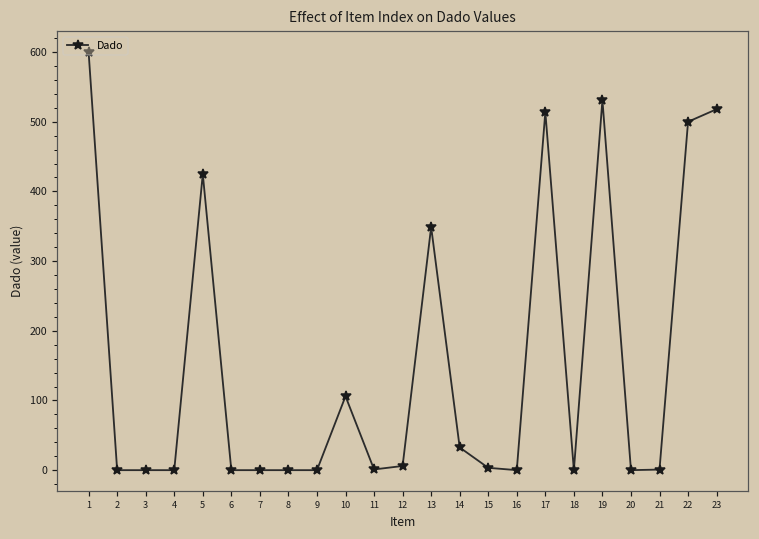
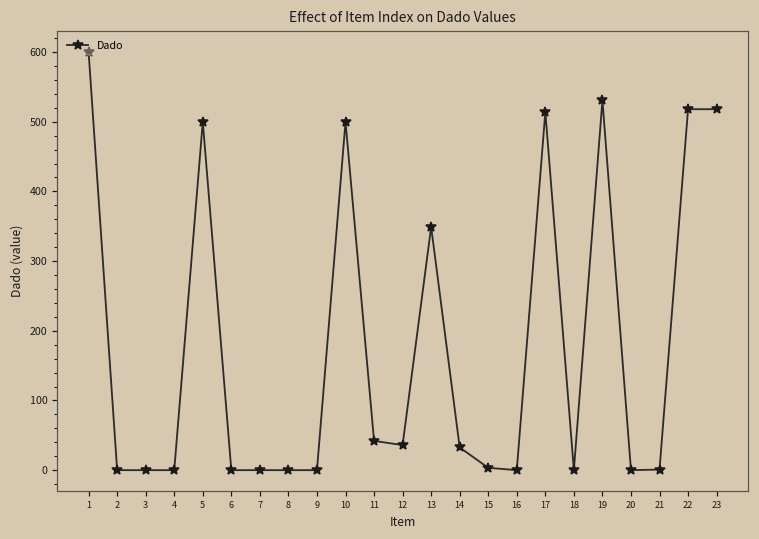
  {
    "2": 0,
    "3": 0,
    "4": 0,
-   "5": 430,
+   "5": 500,
    "6": 0,
    "7": 0,
    "8": 0,
    "9": 0,
-   "10": 110,
-   "11": 0,
-   "12": 10,
+   "10": 500,
+   "11": 40,
+   "12": 40,
    "13": 350,
    "14": 30,
    "15": 0,
    "16": 0,
    "17": 510,
    "18": 0,
    "19": 530,
    "20": 0,
    "21": 0,
-   "22": 500,
+   "22": 520,
    "23": 520
  }
